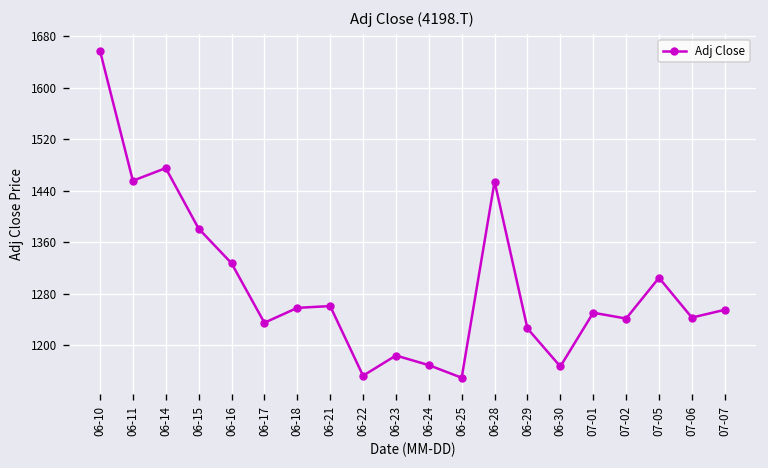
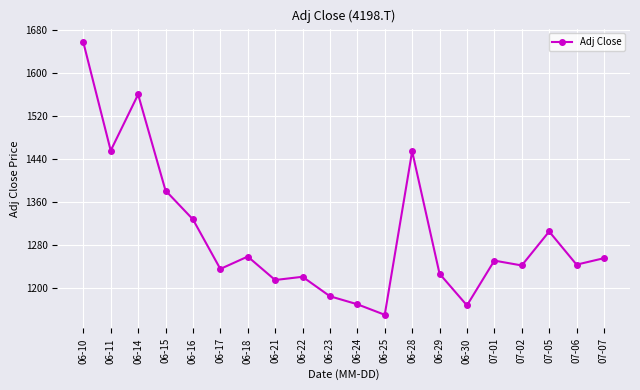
  {
    "06-10": 1660,
    "06-11": 1460,
-   "06-14": 1480,
+   "06-14": 1560,
    "06-15": 1380,
    "06-16": 1330,
    "06-17": 1240,
    "06-18": 1260,
-   "06-21": 1260,
-   "06-22": 1150,
+   "06-21": 1210,
+   "06-22": 1220,
    "06-23": 1180,
    "06-24": 1170,
    "06-25": 1150,
    "06-28": 1450,
    "06-29": 1230,
    "06-30": 1170,
    "07-01": 1250,
    "07-02": 1240,
    "07-05": 1300,
    "07-06": 1240,
    "07-07": 1260
  }
